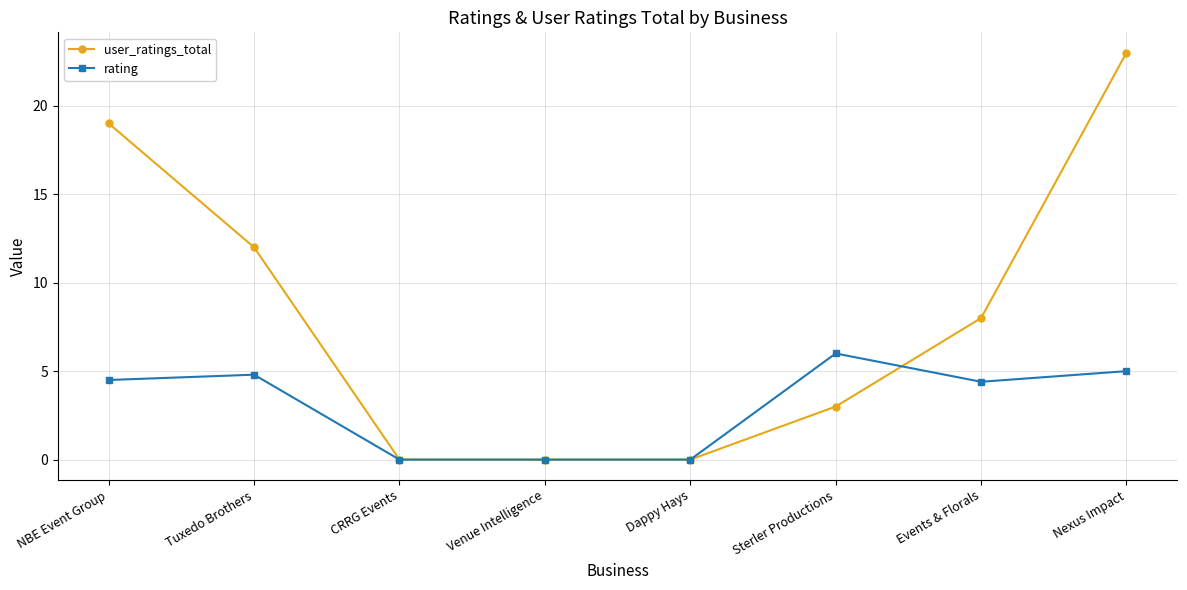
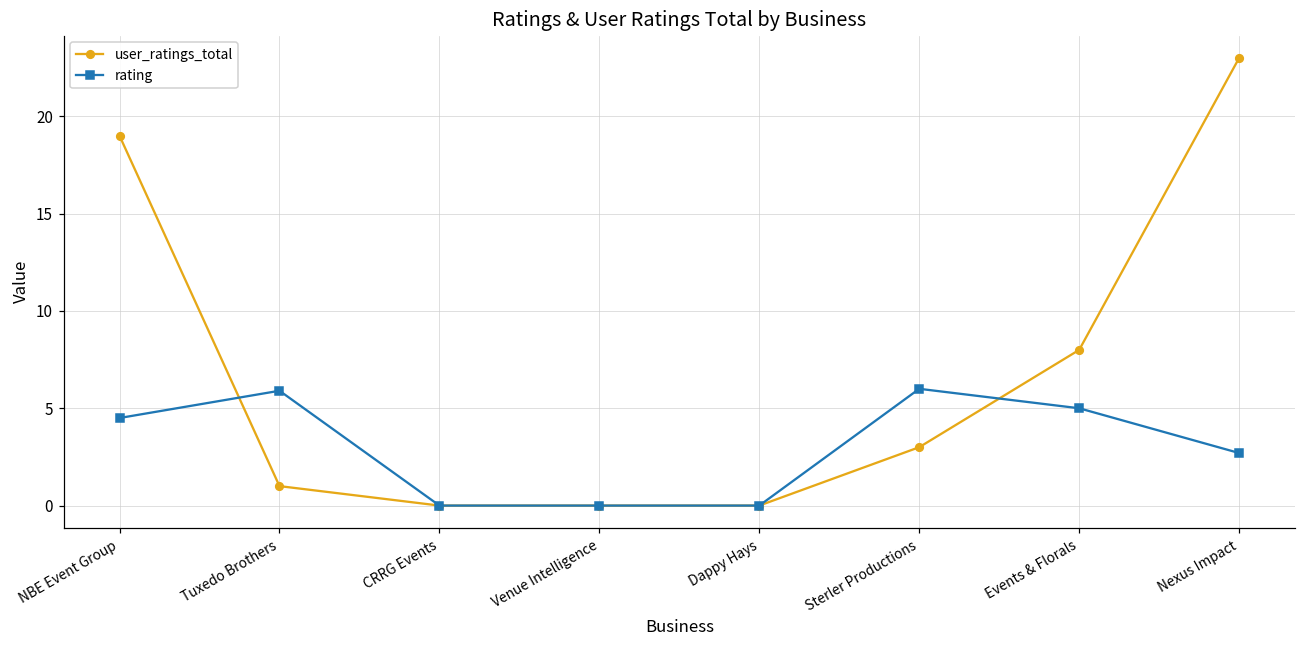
  {
    "user_ratings_total": {
      "NBE Event Group": 19,
-     "Tuxedo Brothers": 12,
+     "Tuxedo Brothers": 1,
      "Sterler Productions": 3,
      "Events & Florals": 8,
      "Nexus Impact": 23
    },
    "rating": {
      "NBE Event Group": 4.5,
-     "Tuxedo Brothers": 4.8,
+     "Tuxedo Brothers": 5.9,
      "Sterler Productions": 6.0,
-     "Events & Florals": 4.4,
-     "Nexus Impact": 5.0
+     "Events & Florals": 5.0,
+     "Nexus Impact": 2.7
    }
  }
